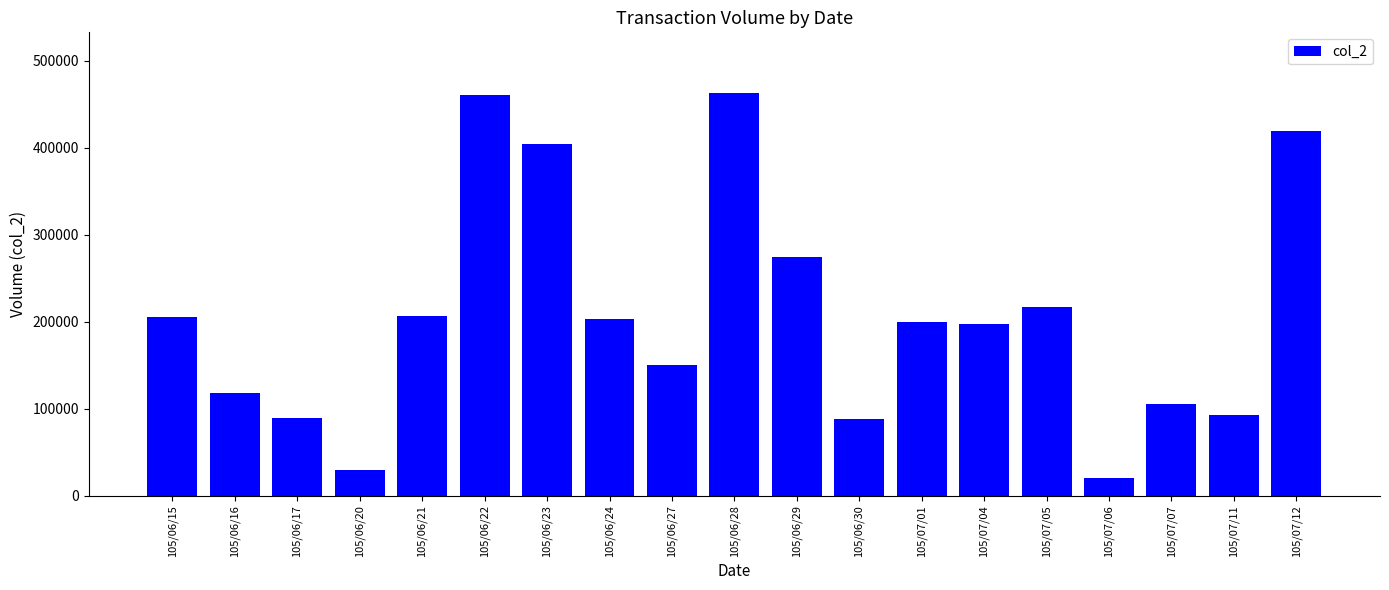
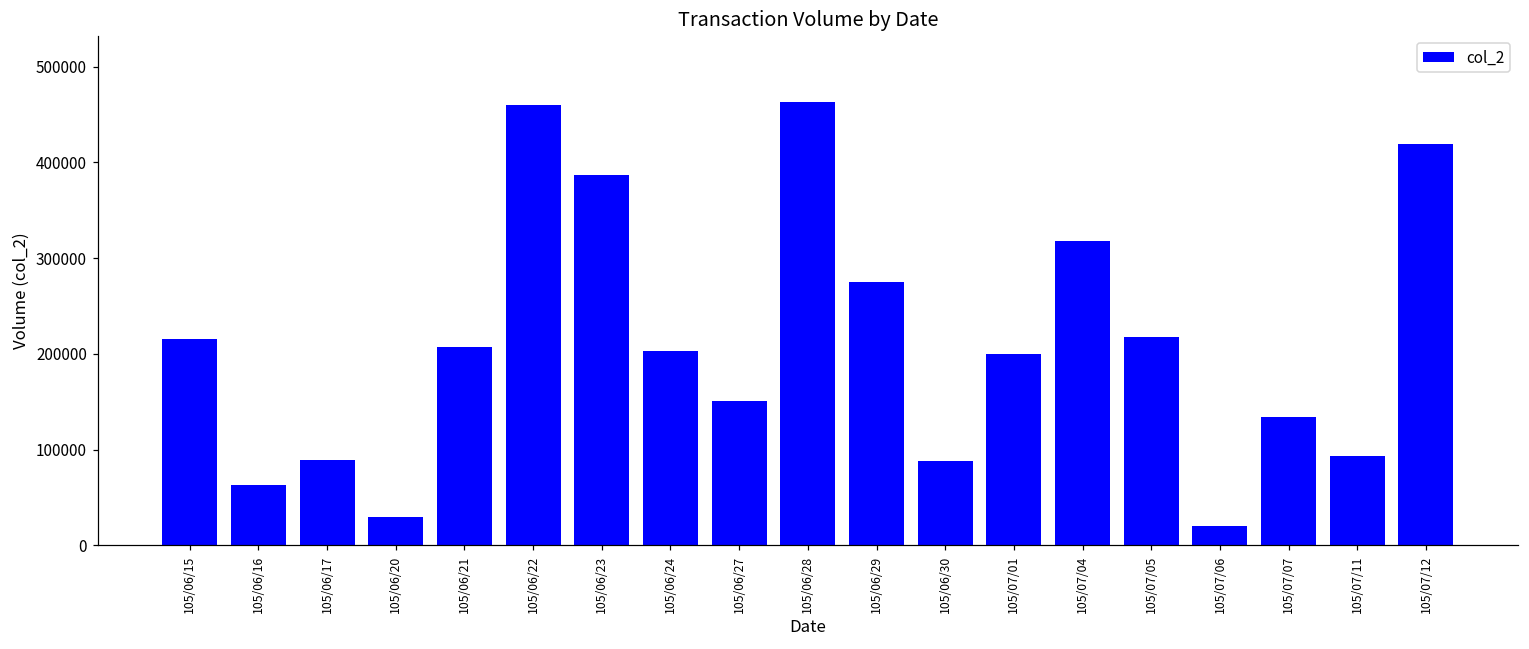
  {
-   "105/06/15": 200000,
-   "105/06/16": 120000,
+   "105/06/15": 220000,
+   "105/06/16": 60000,
    "105/06/17": 90000,
    "105/06/20": 30000,
    "105/06/21": 210000,
    "105/06/22": 460000,
-   "105/06/23": 400000,
+   "105/06/23": 390000,
    "105/06/24": 200000,
    "105/06/27": 150000,
    "105/06/28": 460000,
    "105/06/29": 270000,
    "105/06/30": 90000,
    "105/07/01": 200000,
-   "105/07/04": 200000,
+   "105/07/04": 320000,
    "105/07/05": 220000,
    "105/07/06": 20000,
-   "105/07/07": 100000,
+   "105/07/07": 130000,
    "105/07/11": 90000,
    "105/07/12": 420000
  }
